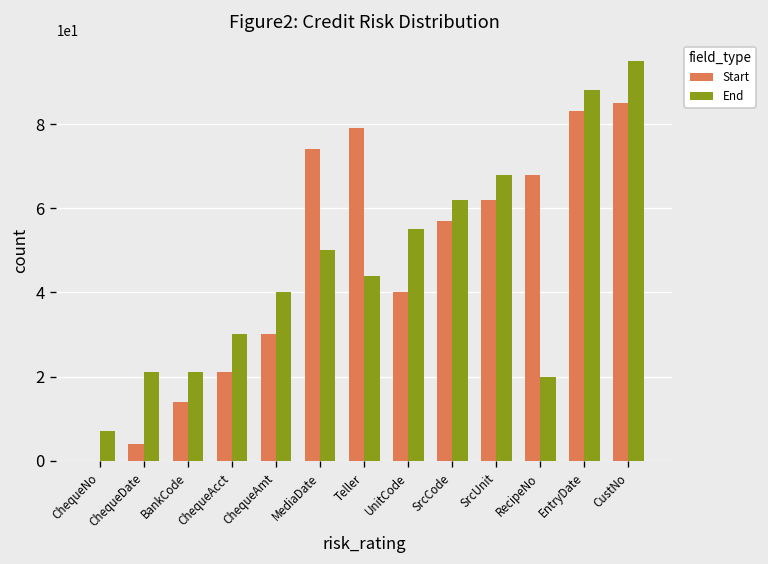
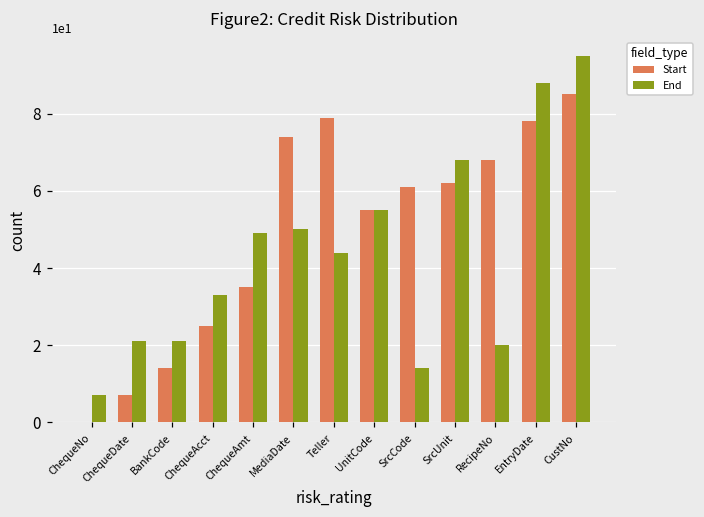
  {
    "Start": {
      "ChequeNo": 0,
-     "ChequeDate": 4,
+     "ChequeDate": 7,
      "BankCode": 14,
-     "ChequeAcct": 21,
-     "ChequeAmt": 30,
+     "ChequeAcct": 25,
+     "ChequeAmt": 35,
      "MediaDate": 74,
      "Teller": 79,
-     "UnitCode": 40,
-     "SrcCode": 57,
+     "UnitCode": 55,
+     "SrcCode": 61,
      "SrcUnit": 62,
      "RecipeNo": 68,
-     "EntryDate": 83,
+     "EntryDate": 78,
      "CustNo": 85
    },
    "End": {
      "ChequeNo": 7,
      "ChequeDate": 21,
      "BankCode": 21,
-     "ChequeAcct": 30,
-     "ChequeAmt": 40,
+     "ChequeAcct": 33,
+     "ChequeAmt": 49,
      "MediaDate": 50,
      "Teller": 44,
      "UnitCode": 55,
-     "SrcCode": 62,
+     "SrcCode": 14,
      "SrcUnit": 68,
      "RecipeNo": 20,
      "EntryDate": 88,
      "CustNo": 95
    }
  }
